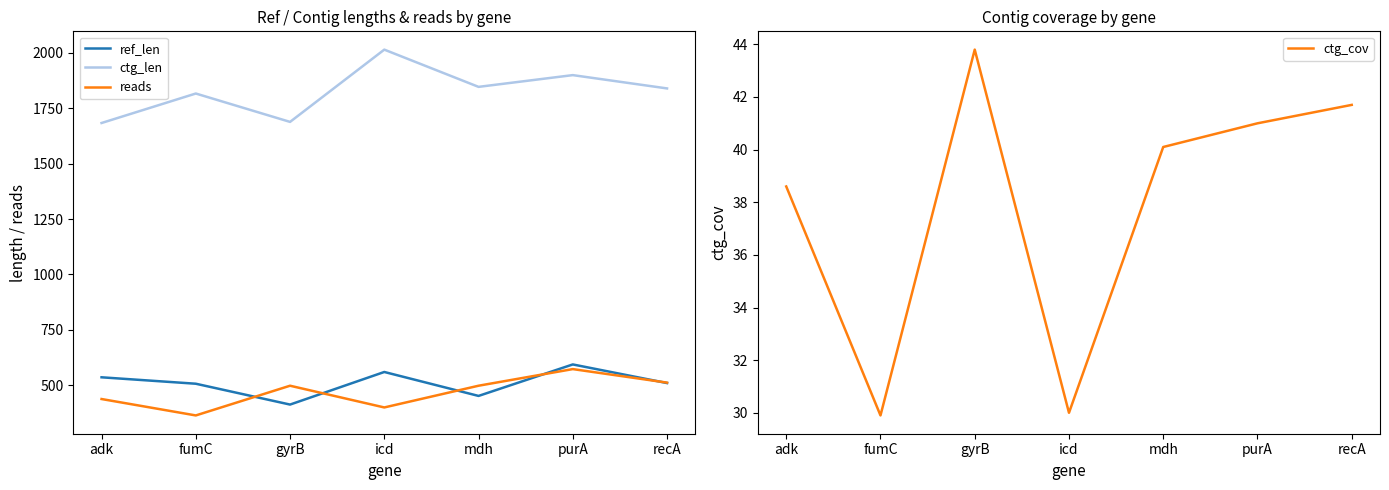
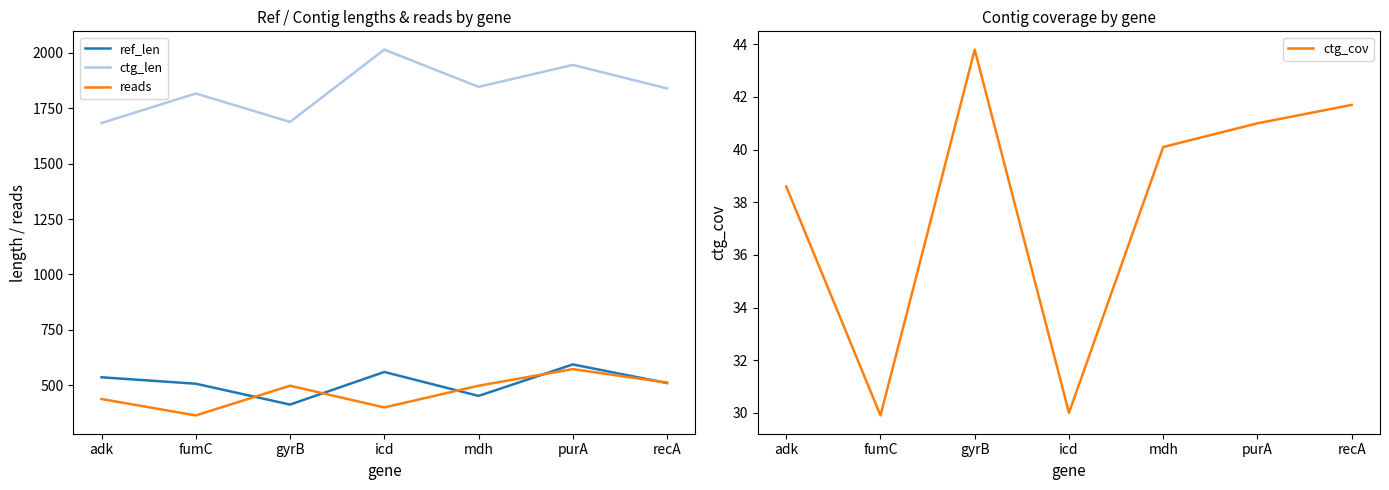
  {
    "Ref / Contig lengths & reads by gene": {
      "ref_len": {
        "adk": 540,
        "fumC": 510,
        "gyrB": 410,
        "icd": 560,
        "mdh": 450,
        "purA": 590
      },
      "ctg_len": {
        "adk": 1680,
        "fumC": 1820,
        "gyrB": 1690,
        "icd": 2010,
        "mdh": 1850,
-       "purA": 1900,
+       "purA": 1950,
        "recA": 1840
      },
      "reads": {
        "adk": 440,
        "fumC": 360,
        "gyrB": 500,
        "icd": 400,
        "mdh": 500,
        "purA": 570
      }
    },
    "Contig coverage by gene": {
      "adk": 38.6,
      "fumC": 29.9,
      "gyrB": 43.8,
      "icd": 30.0,
      "mdh": 40.1,
      "purA": 41.0,
      "recA": 41.7
    }
  }
